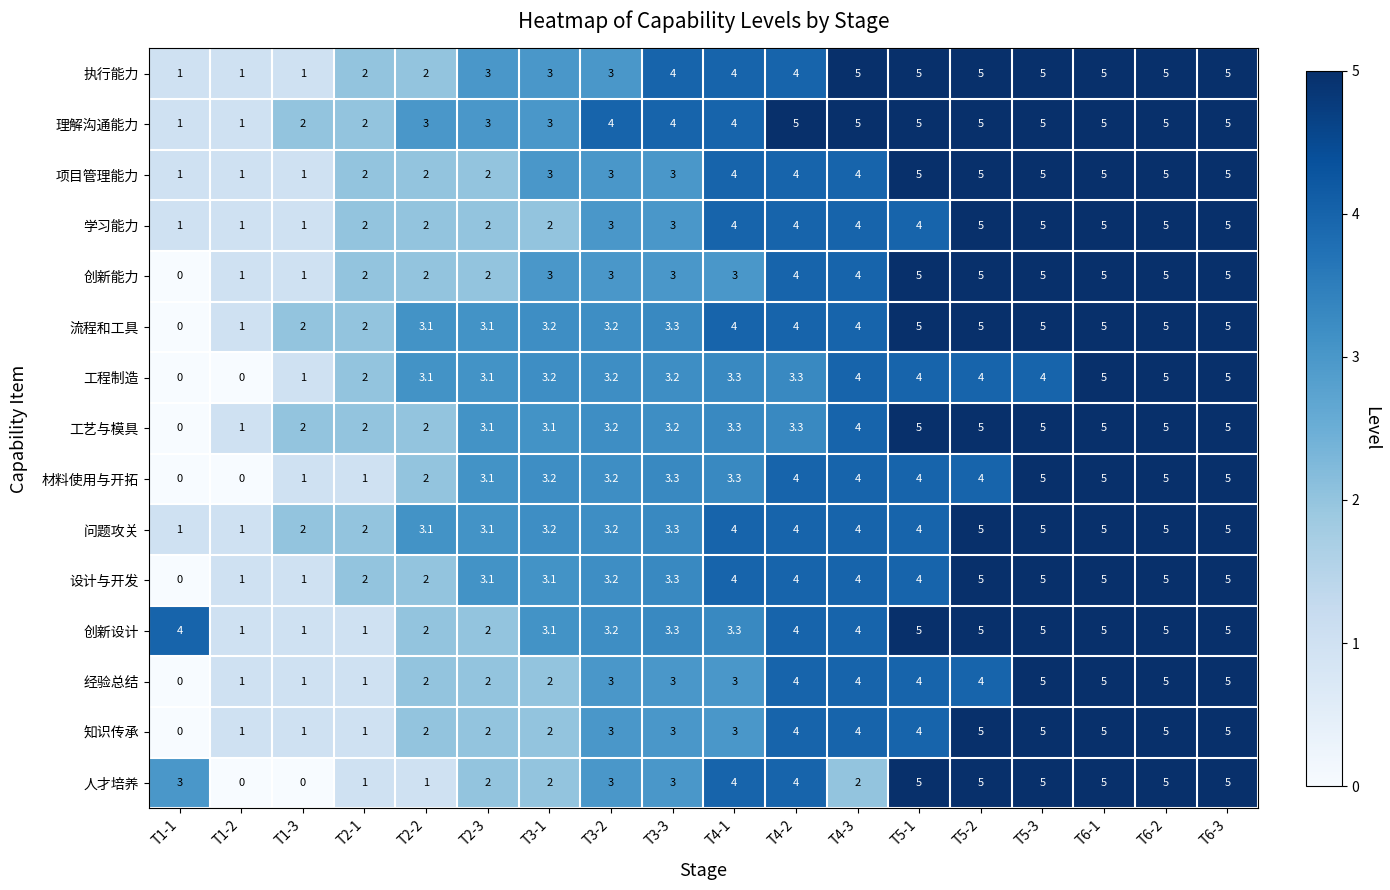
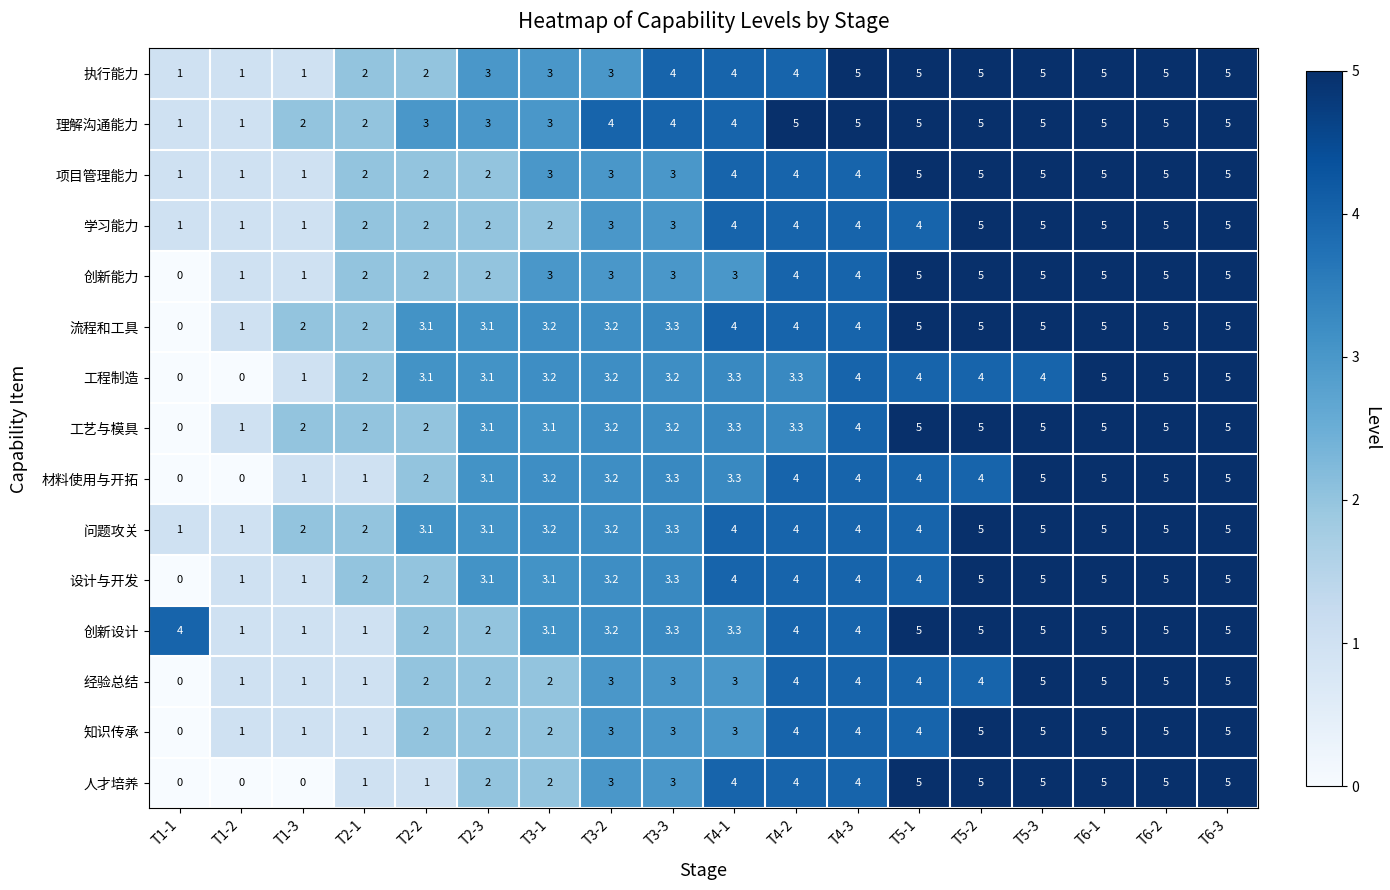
  {
    "人才培养": {
-     "T1-1": 3,
+     "T1-1": 0,
      "T1-2": 0,
      "T1-3": 0,
      "T2-1": 1,
      "T2-2": 1,
      "T2-3": 2,
      "T3-1": 2,
      "T3-2": 3,
      "T3-3": 3,
      "T4-1": 4,
      "T4-2": 4,
-     "T4-3": 2,
+     "T4-3": 4,
      "T5-1": 5,
      "T5-2": 5,
      "T5-3": 5,
      "T6-1": 5,
      "T6-2": 5,
      "T6-3": 5
    }
  }
